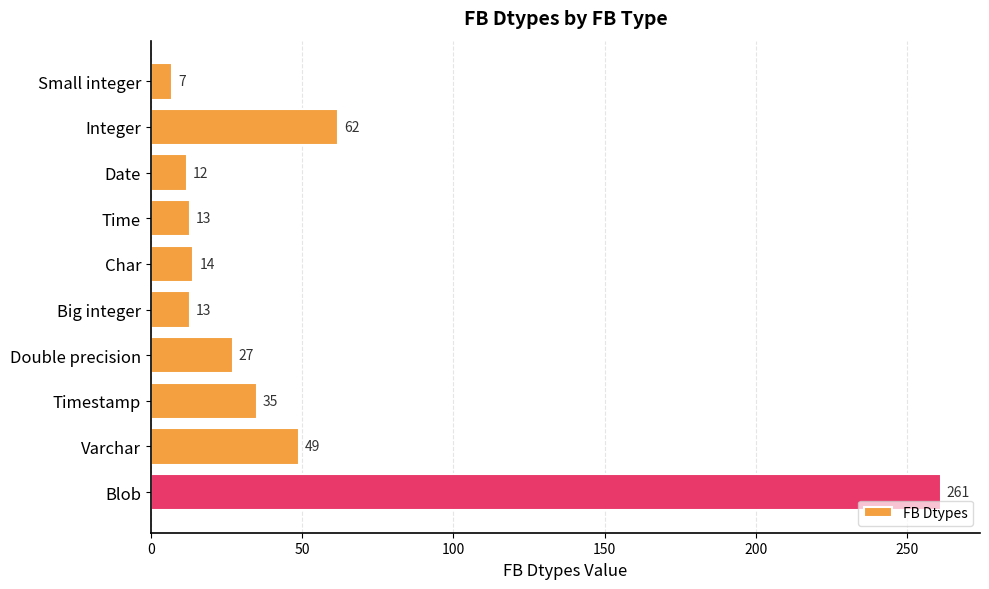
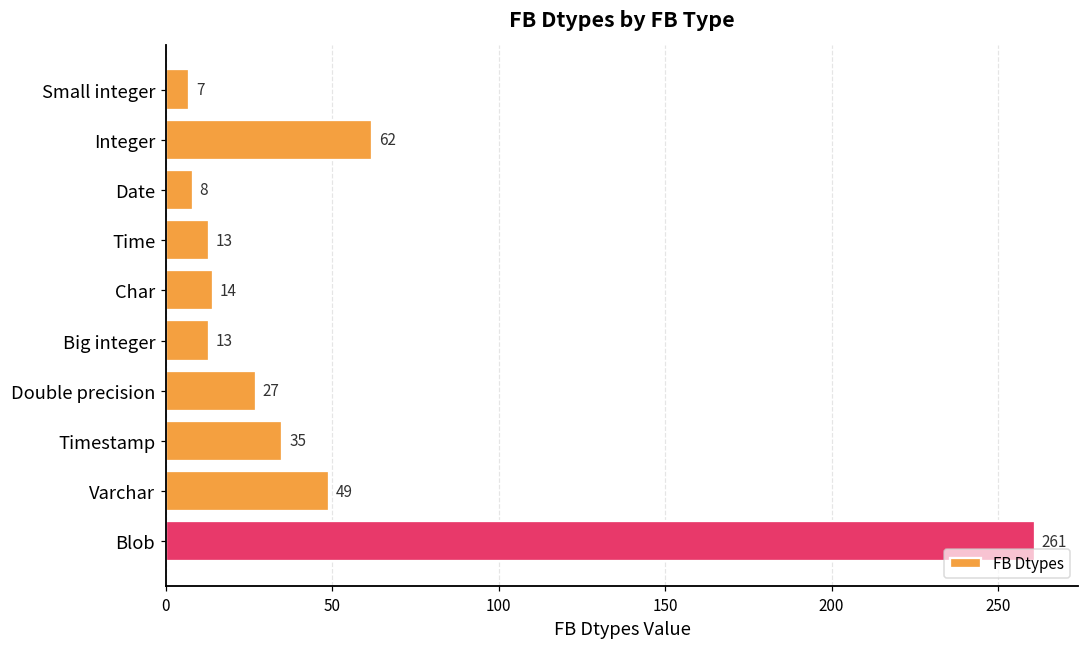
  {
    "Small integer": 7,
    "Integer": 62,
-   "Date": 12,
+   "Date": 8,
    "Time": 13,
    "Char": 14,
    "Big integer": 13,
    "Double precision": 27,
    "Timestamp": 35,
    "Varchar": 49,
    "Blob": 261
  }
